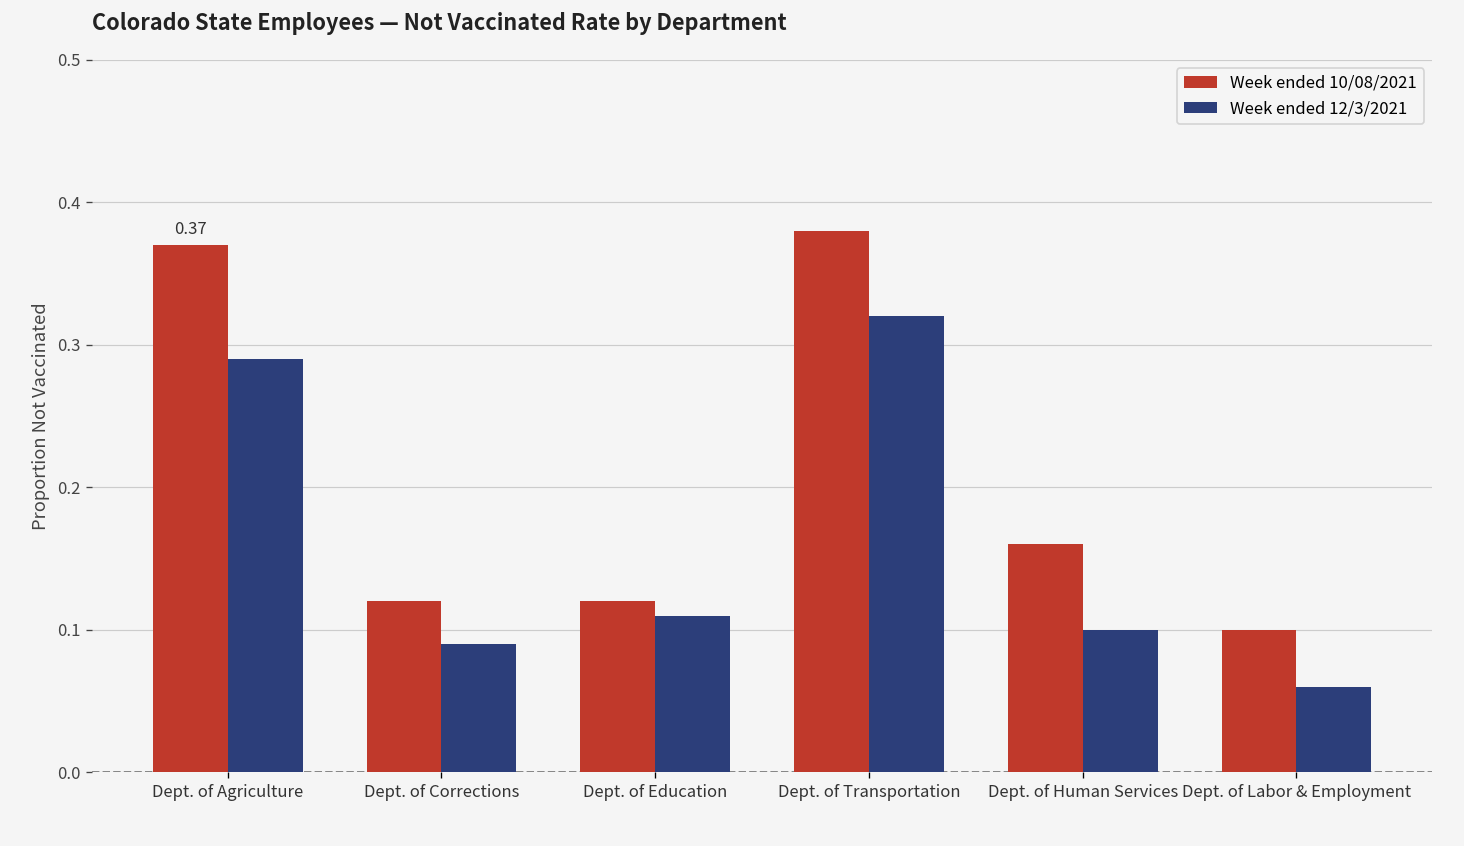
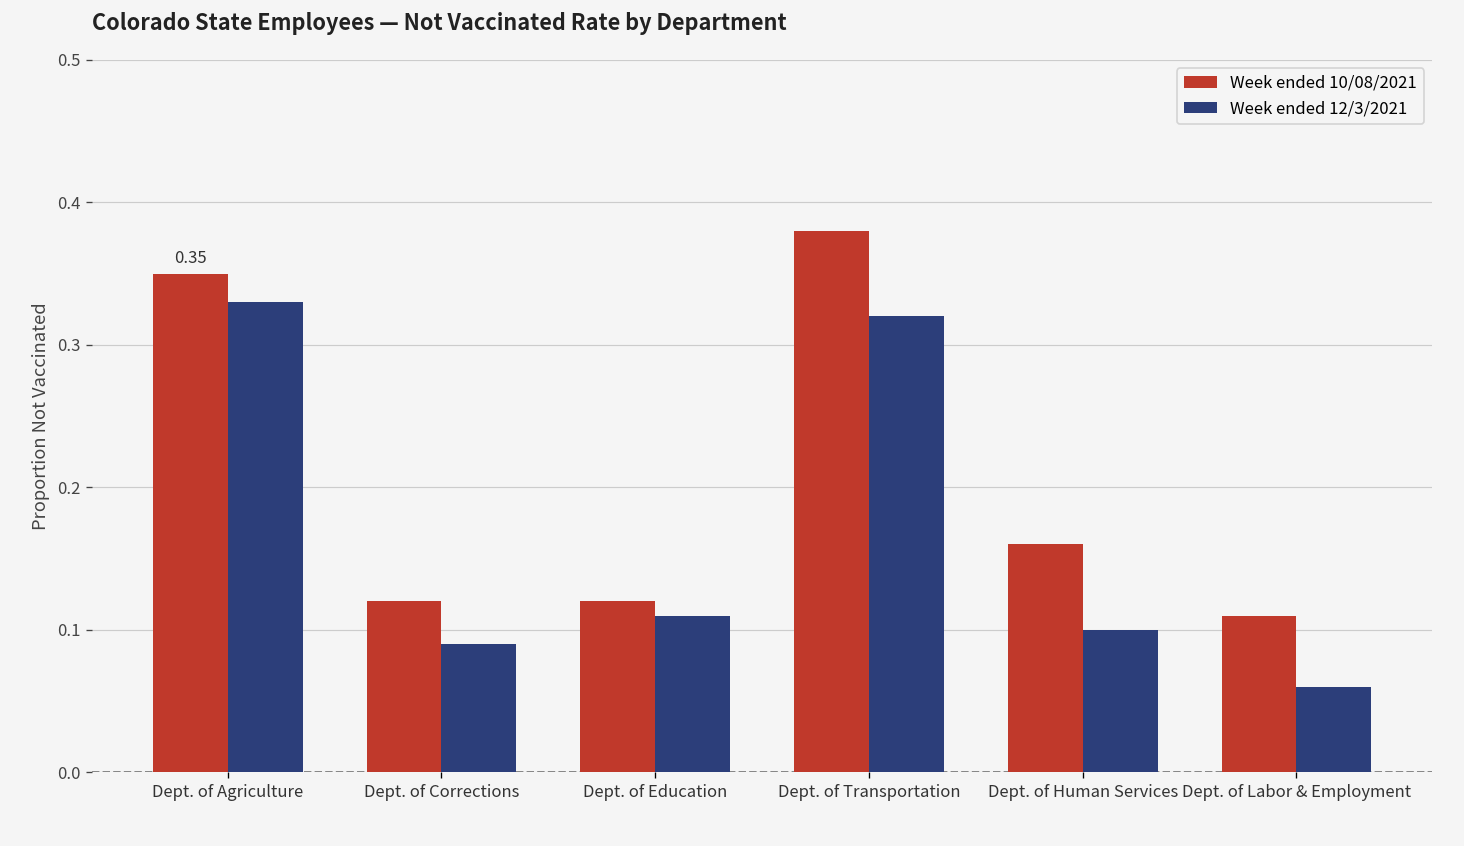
  {
    "Week ended 10/08/2021": {
-     "Dept. of Agriculture": 0.37,
-     "Dept. of Labor & Employment": 0.10
+     "Dept. of Agriculture": 0.35,
+     "Dept. of Labor & Employment": 0.11
    },
    "Week ended 12/3/2021": {
-     "Dept. of Agriculture": 0.29,
+     "Dept. of Agriculture": 0.33,
      "Dept. of Corrections": 0.09,
      "Dept. of Education": 0.11,
      "Dept. of Transportation": 0.32,
      "Dept. of Human Services": 0.10,
      "Dept. of Labor & Employment": 0.06
    }
  }
